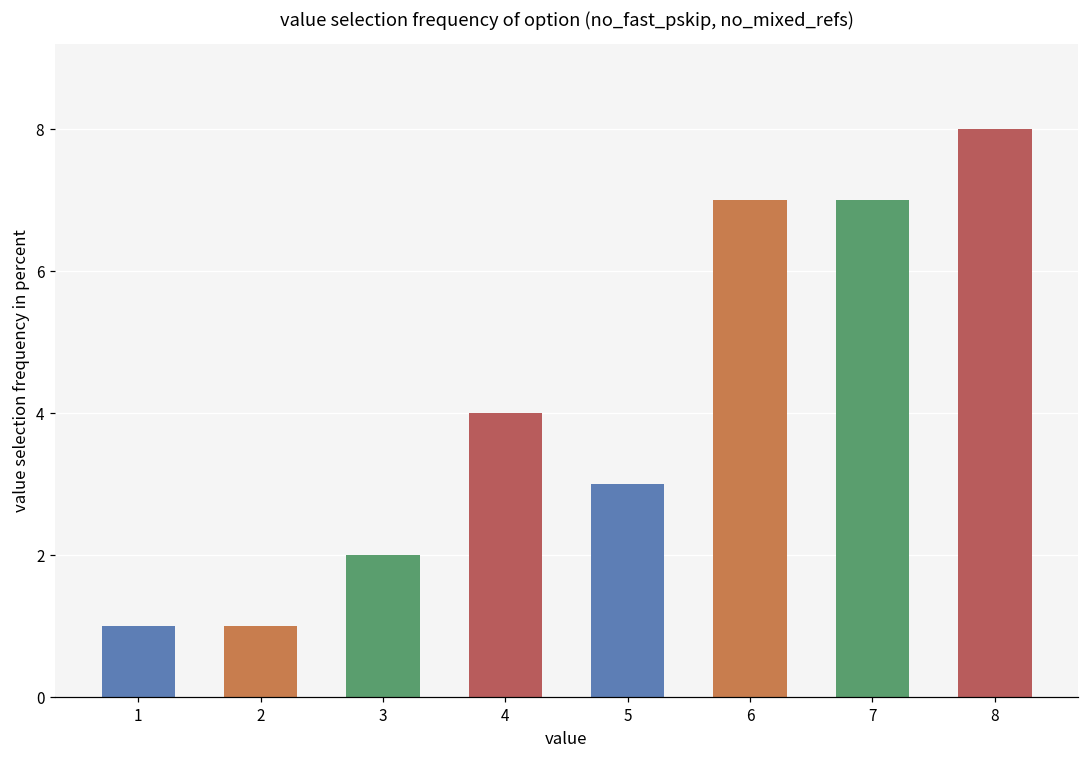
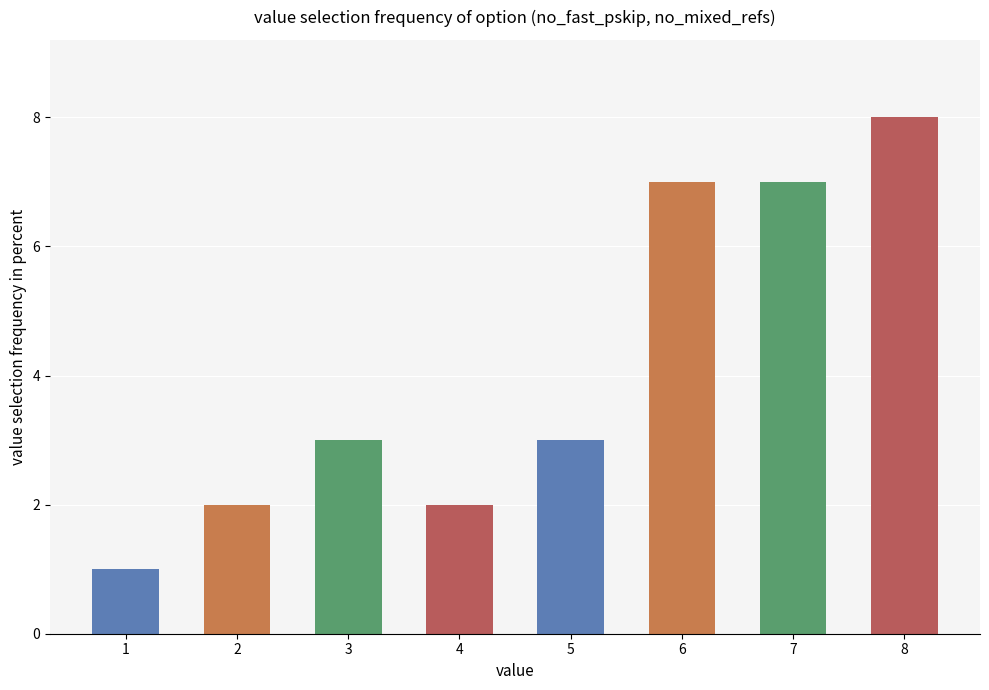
  {
    "1": 1,
-   "2": 1,
-   "3": 2,
-   "4": 4,
+   "2": 2,
+   "3": 3,
+   "4": 2,
    "5": 3,
    "6": 7,
    "7": 7,
    "8": 8
  }
